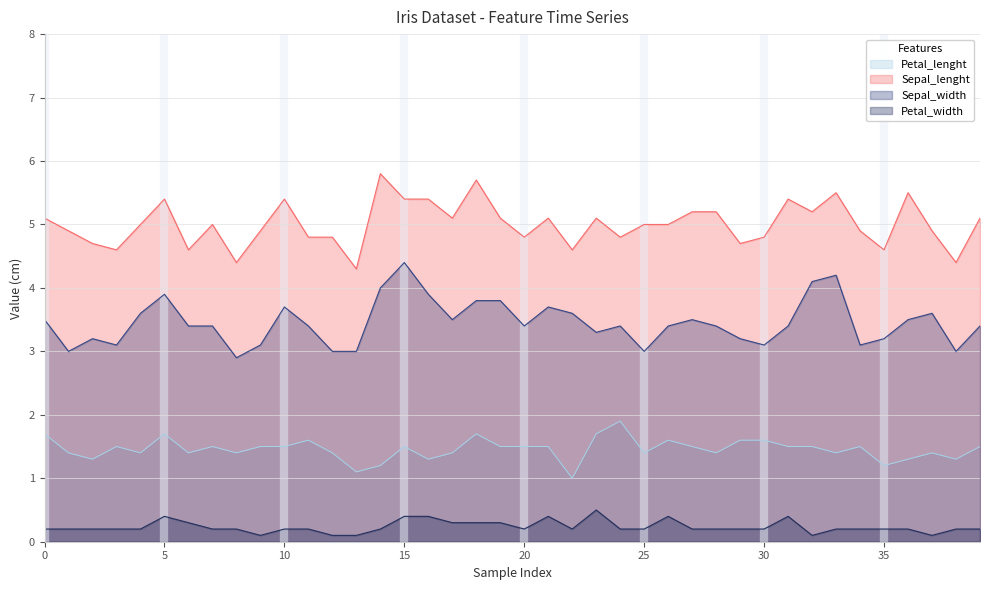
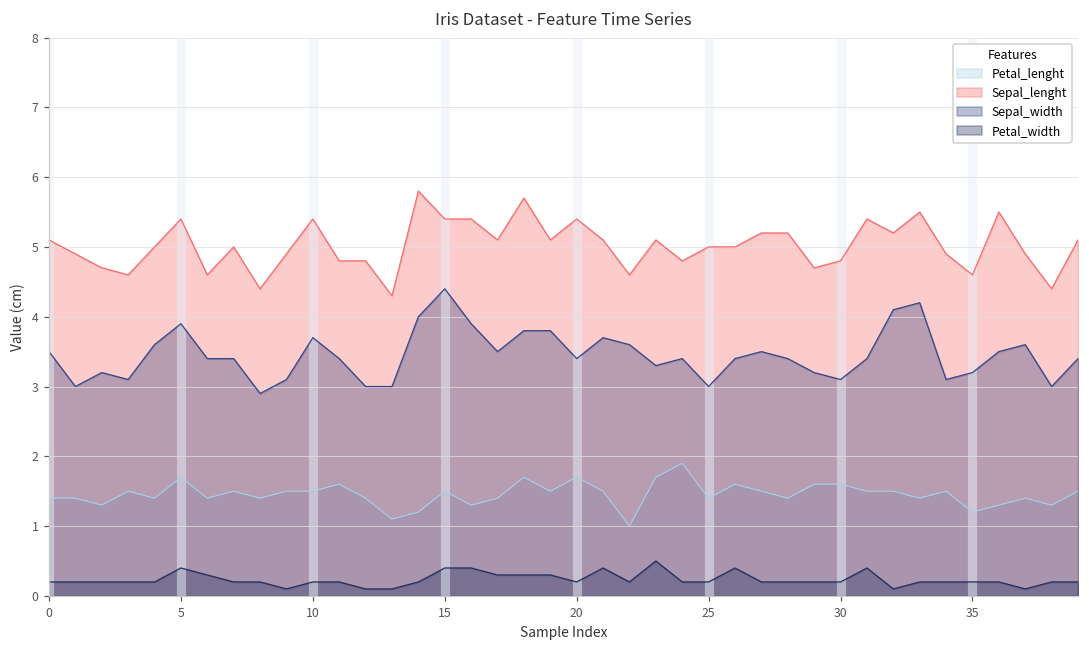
  {
    "Petal_lenght": {
-     "0": 1.7,
+     "0": 1.4,
      "5": 1.7,
      "10": 1.5,
      "15": 1.5,
-     "20": 1.5,
+     "20": 1.7,
      "25": 1.4,
      "30": 1.6,
      "35": 1.2
    },
    "Sepal_lenght": {
      "0": 5.1,
      "5": 5.4,
      "10": 5.4,
      "15": 5.4,
-     "20": 4.8,
+     "20": 5.4,
      "25": 5.0,
      "30": 4.8,
      "35": 4.6
    }
  }
